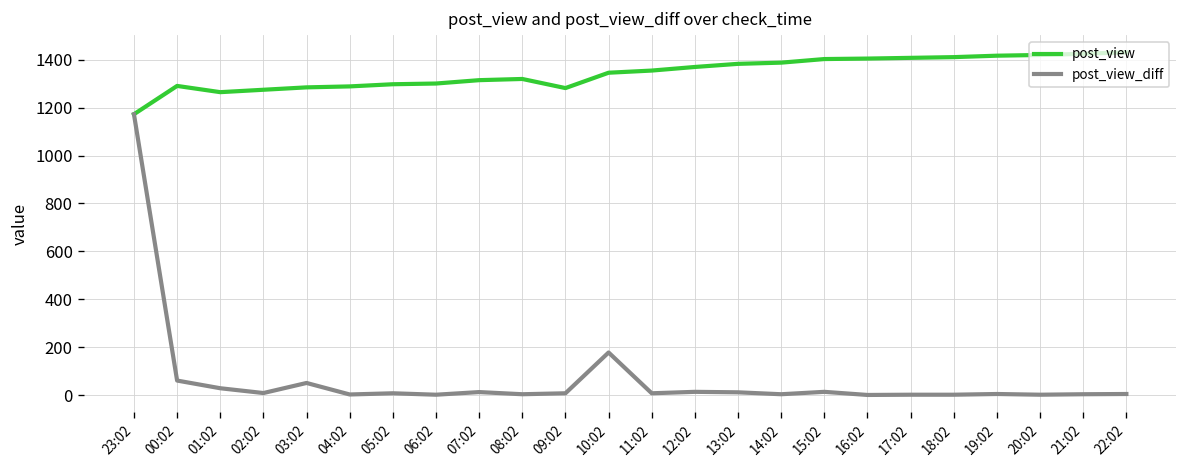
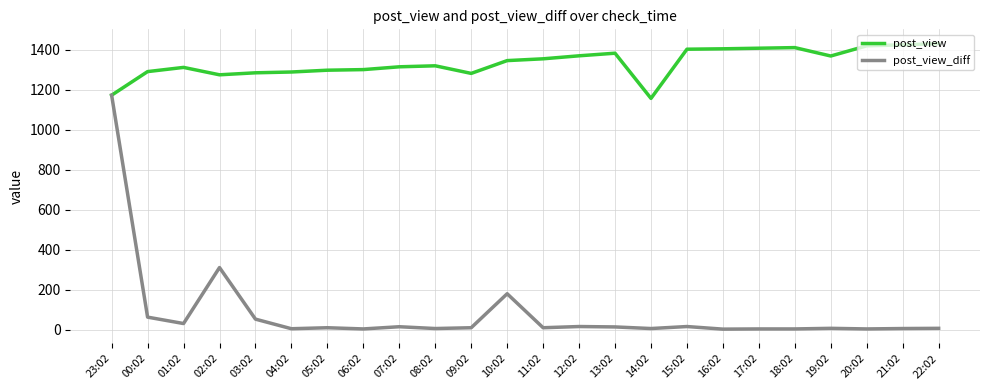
  {
    "post_view": {
      "00:02": 1290,
-     "01:02": 1260,
+     "01:02": 1310,
      "02:02": 1270,
      "03:02": 1280,
      "04:02": 1290,
      "05:02": 1300,
      "06:02": 1300,
      "07:02": 1310,
      "08:02": 1320,
      "09:02": 1280,
      "10:02": 1350,
      "11:02": 1350,
      "12:02": 1370,
      "13:02": 1380,
-     "14:02": 1390,
+     "14:02": 1160,
      "15:02": 1400,
      "16:02": 1400,
      "17:02": 1410,
      "18:02": 1410,
-     "19:02": 1420
+     "19:02": 1370
    },
    "post_view_diff": {
      "00:02": 60,
      "01:02": 30,
-     "02:02": 10,
+     "02:02": 310,
      "03:02": 50,
      "04:02": 0,
      "05:02": 10,
      "06:02": 0,
      "07:02": 10,
      "08:02": 10,
      "09:02": 10,
      "10:02": 180,
      "11:02": 10,
      "12:02": 20,
      "13:02": 10,
      "14:02": 10,
      "15:02": 20,
      "16:02": 0,
      "17:02": 0,
      "18:02": 0,
      "19:02": 10,
      "20:02": 0,
      "21:02": 10,
      "22:02": 10
    }
  }
